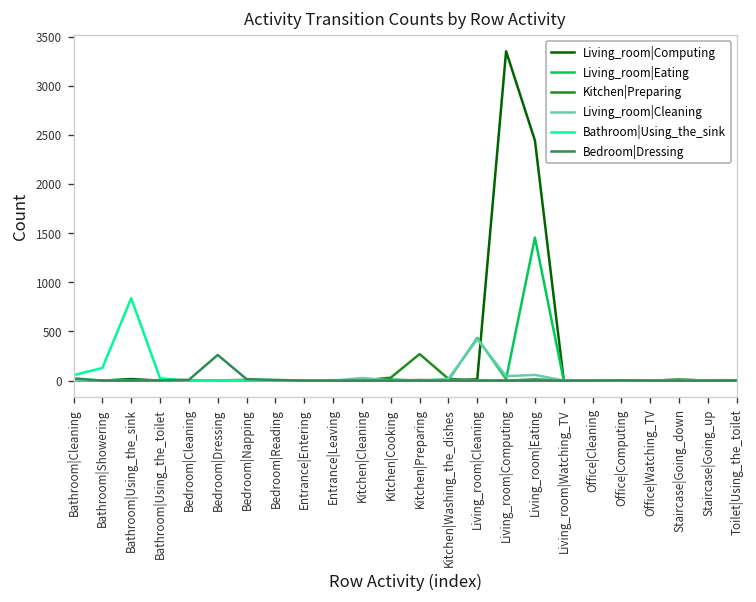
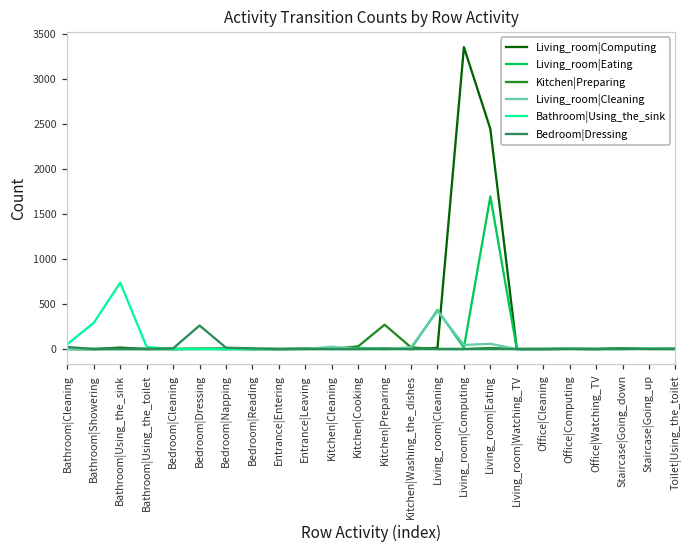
  {
    "Living_room|Computing": {
      "Living_room|Computing": 3400,
      "Living_room|Eating": 2400
    },
    "Living_room|Eating": {
-     "Living_room|Eating": 1500
+     "Living_room|Eating": 1700
    },
    "Living_room|Cleaning": {
      "Living_room|Eating": 100
    },
    "Bathroom|Using_the_sink": {
      "Bathroom|Cleaning": 100,
-     "Bathroom|Showering": 100,
-     "Bathroom|Using_the_sink": 800
+     "Bathroom|Showering": 300,
+     "Bathroom|Using_the_sink": 700
    }
  }
